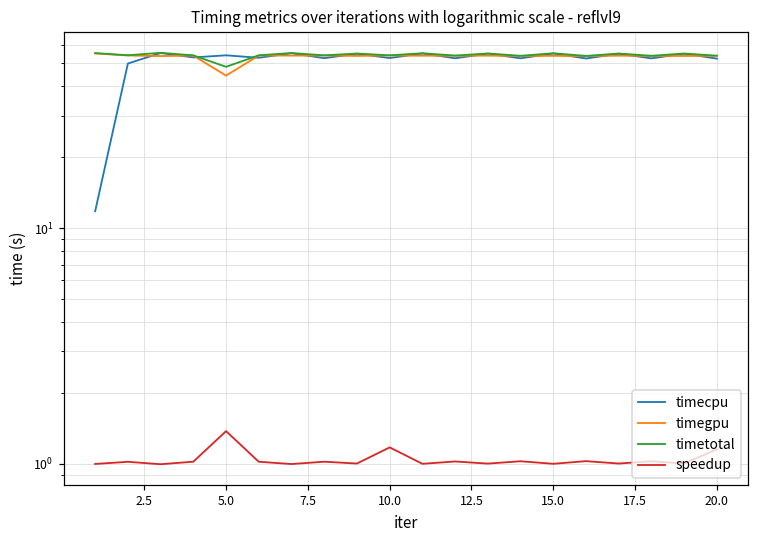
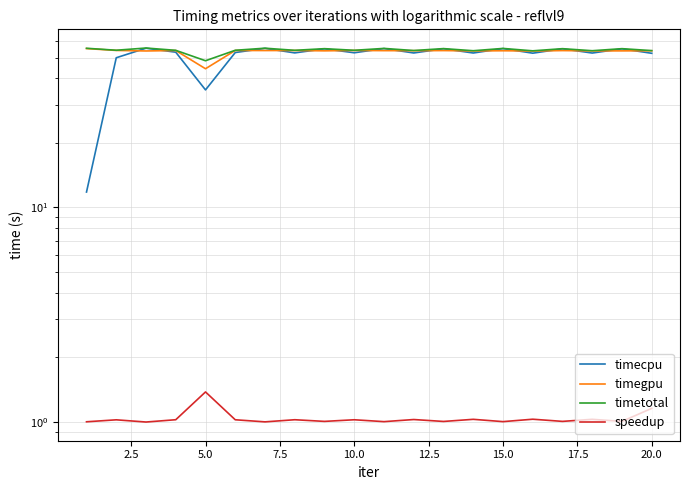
  {
    "timecpu": {
-     "5.0": 54
+     "5.0": 35
    },
    "timegpu": {
      "5.0": 44
    },
    "timetotal": {
      "5.0": 48
    },
    "speedup": {
      "5.0": 1.4,
-     "10.0": 1.2,
+     "10.0": 1.0,
      "15.0": 1.0
    }
  }
